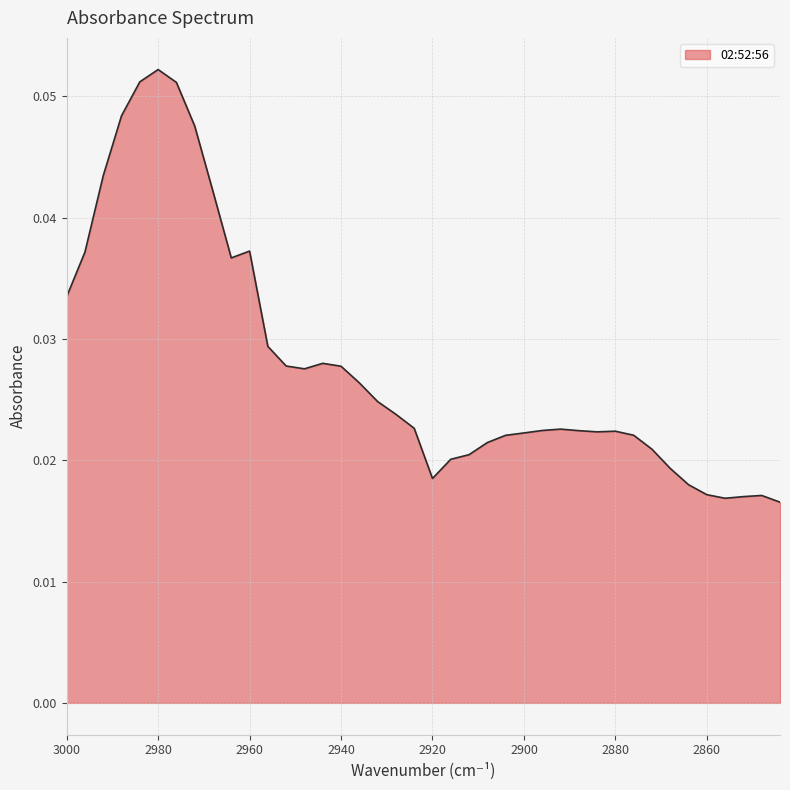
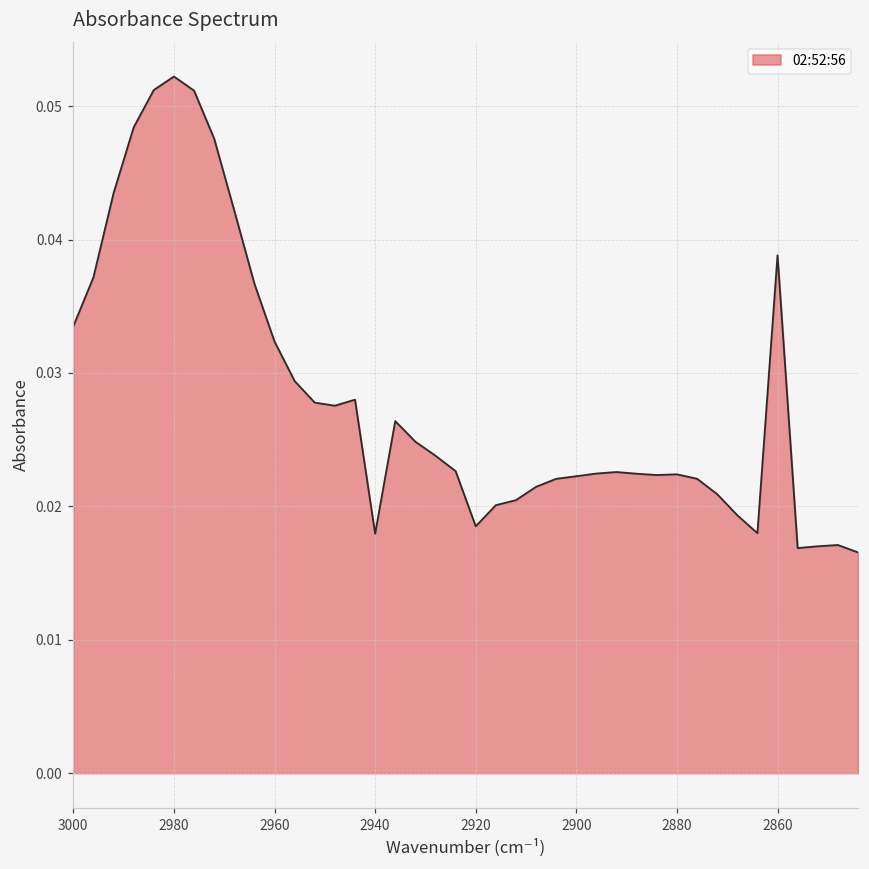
  {
    "3000": 0.0335,
    "2980": 0.0522,
-   "2960": 0.0373,
-   "2940": 0.0278,
+   "2960": 0.0324,
+   "2940": 0.0179,
    "2920": 0.0185,
    "2900": 0.0223,
    "2880": 0.0224,
-   "2860": 0.0172
+   "2860": 0.0388
  }
